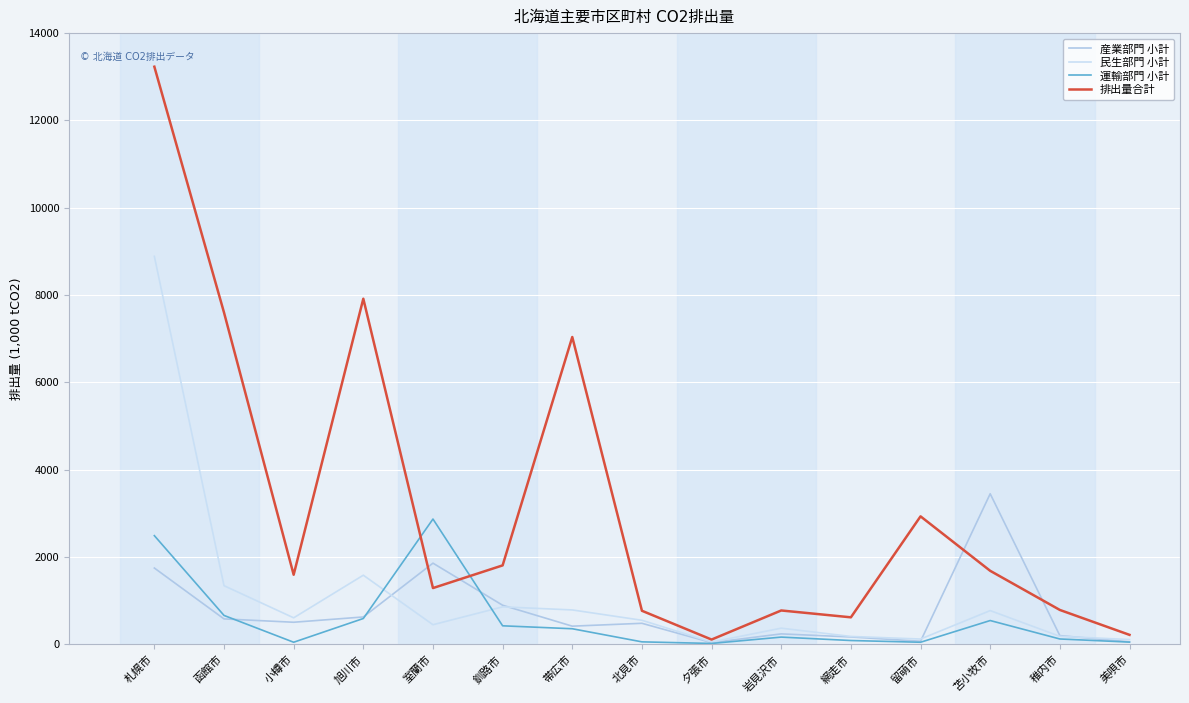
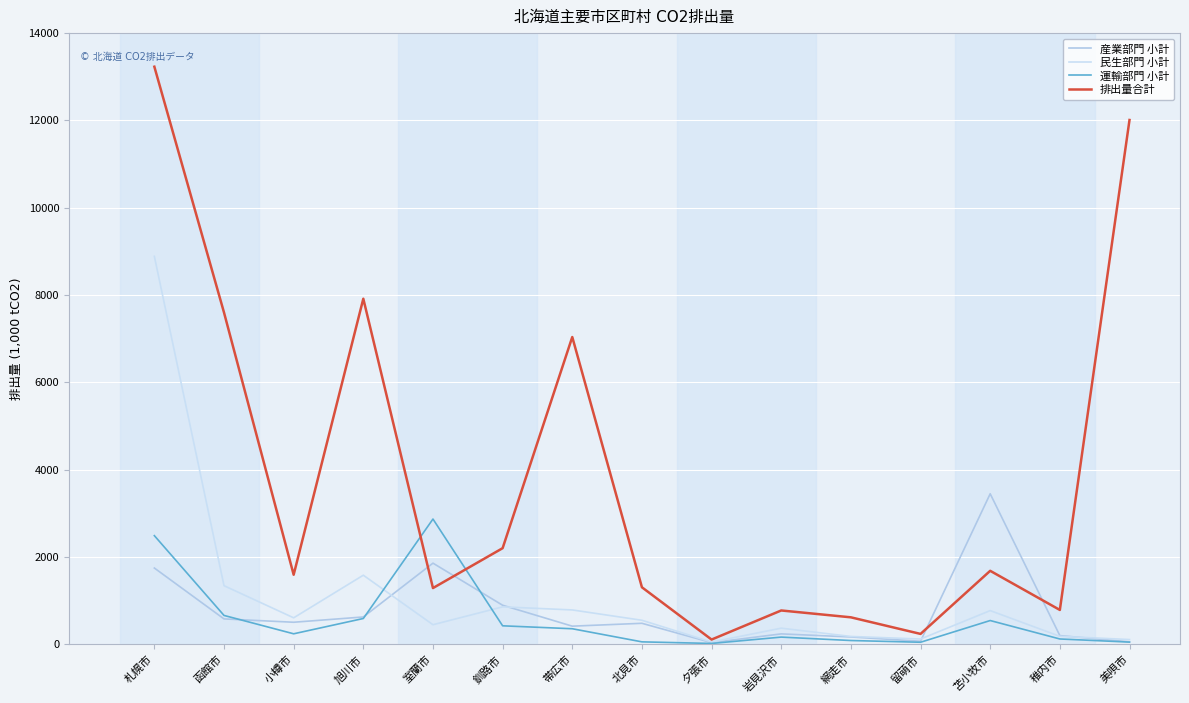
  {
    "運輸部門 小計": {
      "札幌市": 2500,
      "函館市": 700,
-     "小樽市": 0,
+     "小樽市": 200,
      "室蘭市": 2900,
      "釧路市": 400,
      "帯広市": 400,
      "北見市": 100,
      "岩見沢市": 200,
      "網走市": 100,
      "苫小牧市": 500,
      "稚内市": 100
    },
    "排出量合計": {
      "札幌市": 13200,
      "函館市": 7600,
      "小樽市": 1600,
      "旭川市": 7900,
      "室蘭市": 1300,
-     "釧路市": 1800,
+     "釧路市": 2200,
      "帯広市": 7000,
-     "北見市": 800,
+     "北見市": 1300,
      "岩見沢市": 800,
      "網走市": 600,
-     "留萌市": 2900,
+     "留萌市": 200,
      "苫小牧市": 1700,
      "稚内市": 800,
-     "美唄市": 200
+     "美唄市": 12000
    }
  }
